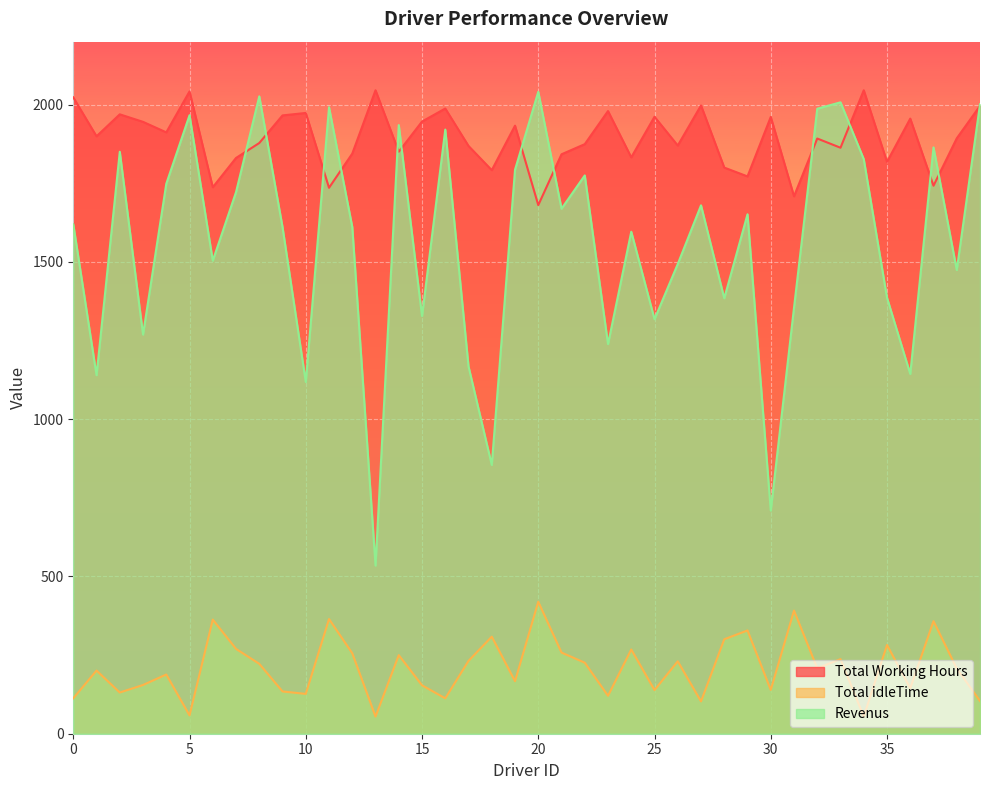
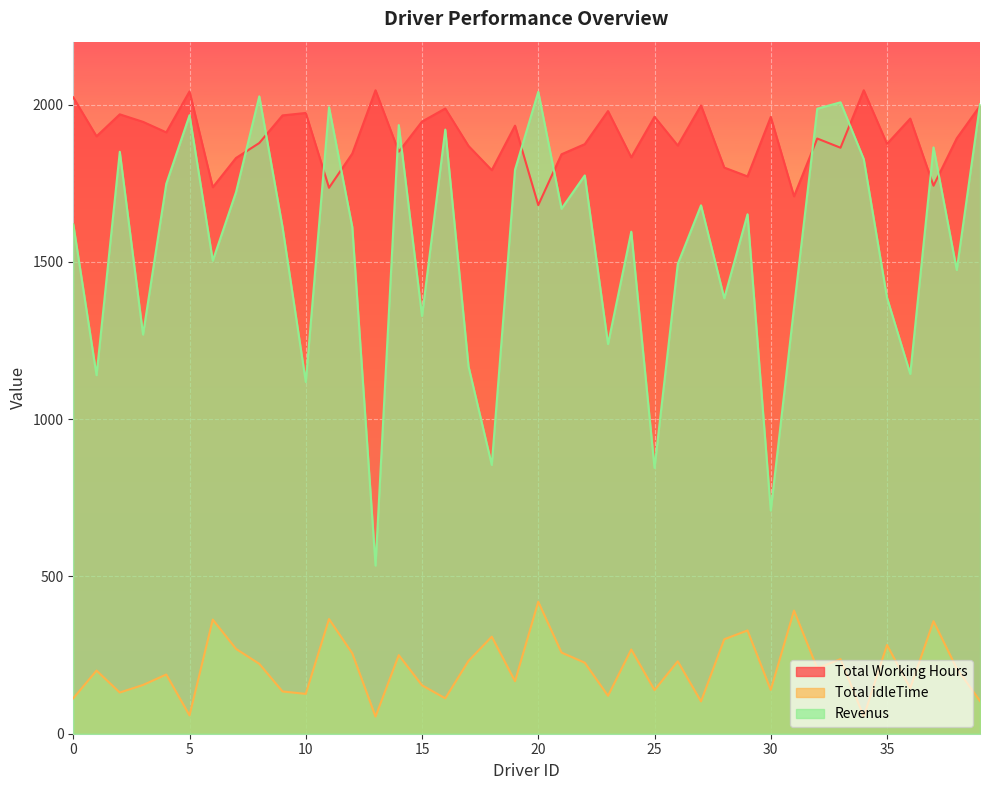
  {
    "Total Working Hours": {
      "0": 2020,
      "5": 2040,
      "10": 1970,
      "15": 1950,
      "20": 1680,
      "25": 1960,
      "30": 1960,
-     "35": 1820
+     "35": 1880
    },
    "Total idleTime": {
      "0": 110,
      "5": 60,
      "10": 130,
      "15": 150,
      "20": 420,
      "25": 140,
      "30": 140,
      "35": 280
    },
    "Revenus": {
      "0": 1620,
      "5": 1970,
      "10": 1120,
      "15": 1330,
      "20": 2040,
-     "25": 1320,
+     "25": 840,
      "30": 710,
      "35": 1390
    }
  }
